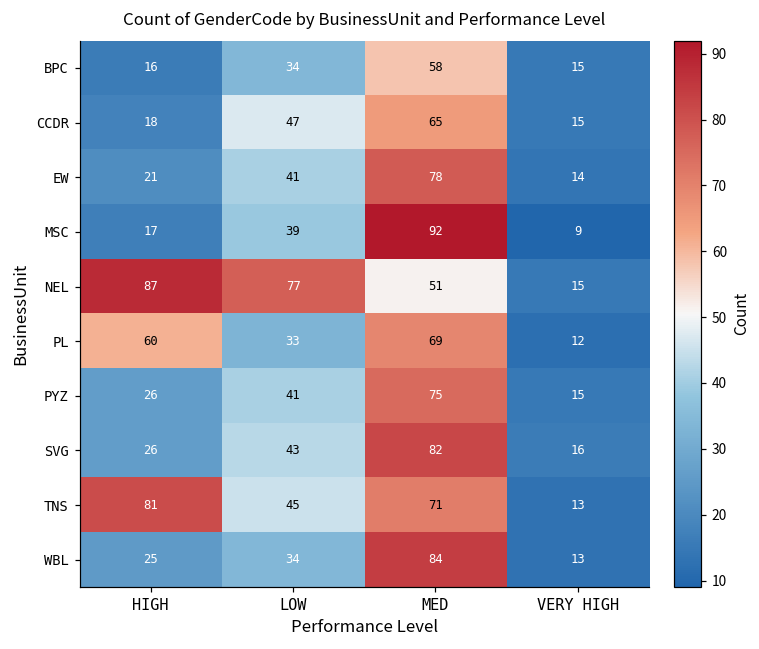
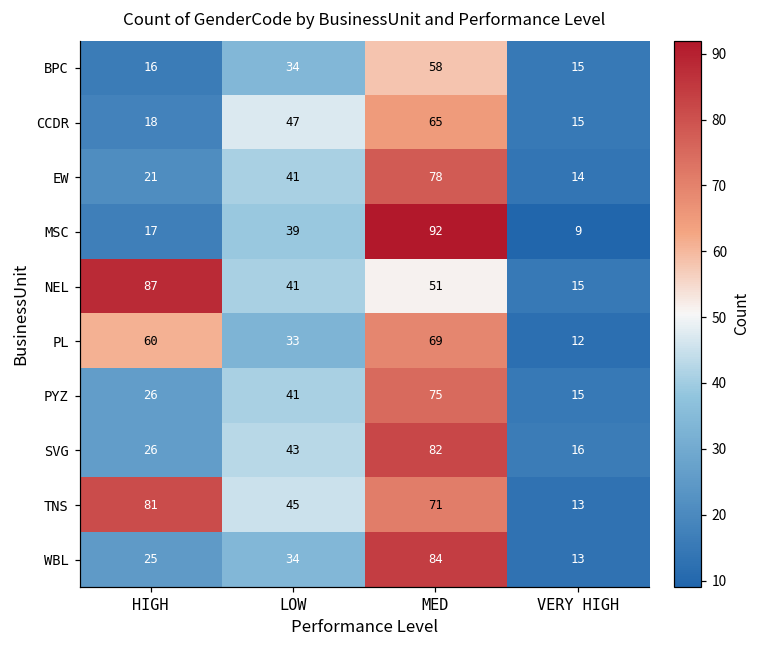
  {
    "BPC": {
      "HIGH": 16,
      "LOW": 34,
      "MED": 58,
      "VERY HIGH": 15
    },
    "CCDR": {
      "HIGH": 18,
      "LOW": 47,
      "MED": 65,
      "VERY HIGH": 15
    },
    "EW": {
      "HIGH": 21,
      "LOW": 41,
      "MED": 78,
      "VERY HIGH": 14
    },
    "MSC": {
      "HIGH": 17,
      "LOW": 39,
      "MED": 92,
      "VERY HIGH": 9
    },
    "NEL": {
      "HIGH": 87,
-     "LOW": 77,
+     "LOW": 41,
      "MED": 51,
      "VERY HIGH": 15
    },
    "PL": {
      "HIGH": 60,
      "LOW": 33,
      "MED": 69,
      "VERY HIGH": 12
    },
    "PYZ": {
      "HIGH": 26,
      "LOW": 41,
      "MED": 75,
      "VERY HIGH": 15
    },
    "SVG": {
      "HIGH": 26,
      "LOW": 43,
      "MED": 82,
      "VERY HIGH": 16
    },
    "TNS": {
      "HIGH": 81,
      "LOW": 45,
      "MED": 71,
      "VERY HIGH": 13
    },
    "WBL": {
      "HIGH": 25,
      "LOW": 34,
      "MED": 84,
      "VERY HIGH": 13
    }
  }
